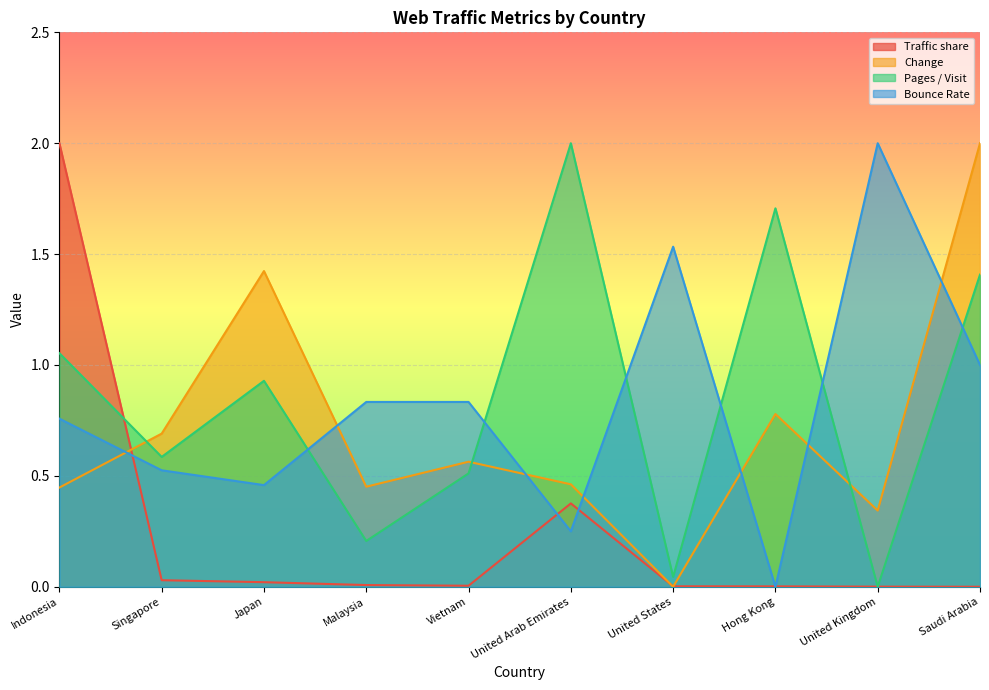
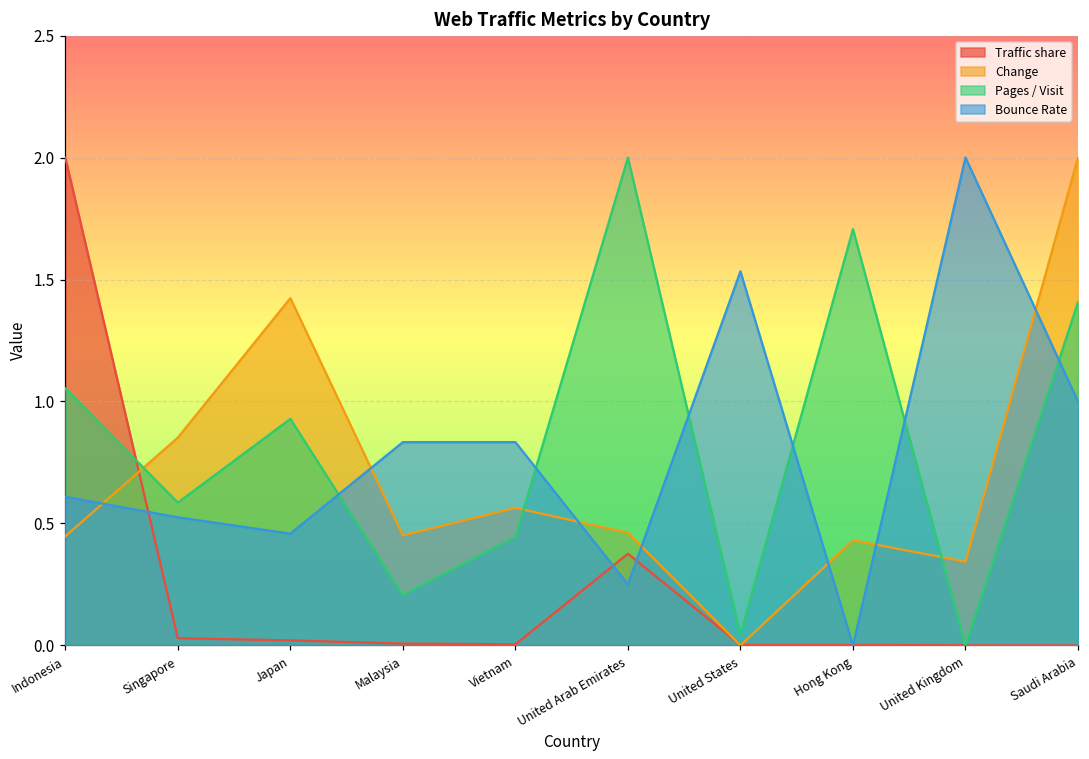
  {
    "Traffic share": {
      "Indonesia": 2.00,
      "Singapore": 0.03,
      "Japan": 0.02,
      "Malaysia": 0.01,
      "Vietnam": 0.00,
      "United Arab Emirates": 0.38,
      "Saudi Arabia": 0.00
    },
    "Change": {
      "Indonesia": 0.45,
-     "Singapore": 0.69,
+     "Singapore": 0.85,
      "Japan": 1.42,
      "Malaysia": 0.45,
      "Vietnam": 0.56,
      "United Arab Emirates": 0.46,
-     "Hong Kong": 0.78,
+     "Hong Kong": 0.43,
      "United Kingdom": 0.34,
      "Saudi Arabia": 2.00
    },
    "Pages / Visit": {
      "Indonesia": 1.05,
      "Singapore": 0.59,
      "Japan": 0.93,
      "Malaysia": 0.21,
-     "Vietnam": 0.51,
+     "Vietnam": 0.44,
      "United Arab Emirates": 2.00,
      "United States": 0.04,
      "Hong Kong": 1.71,
      "Saudi Arabia": 1.41
    },
    "Bounce Rate": {
-     "Indonesia": 0.76,
+     "Indonesia": 0.61,
      "Singapore": 0.53,
      "Japan": 0.46,
      "Malaysia": 0.83,
      "Vietnam": 0.83,
      "United Arab Emirates": 0.25,
      "United States": 1.53,
      "United Kingdom": 2.00,
      "Saudi Arabia": 1.00
    }
  }
